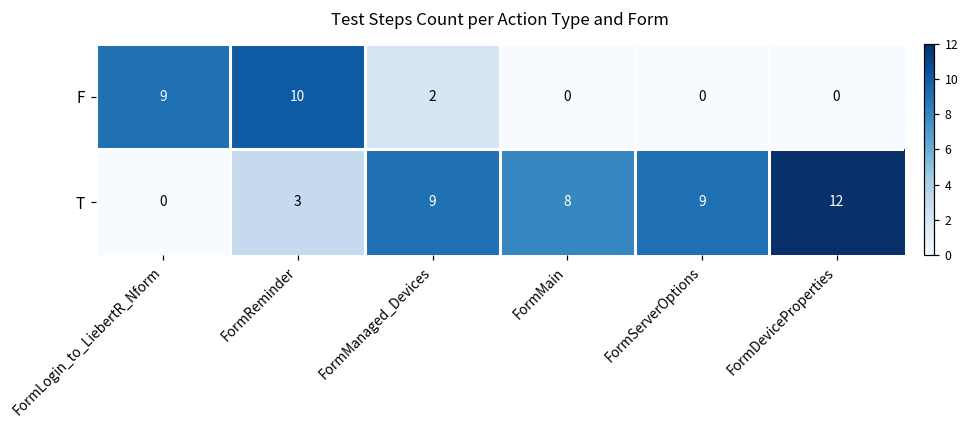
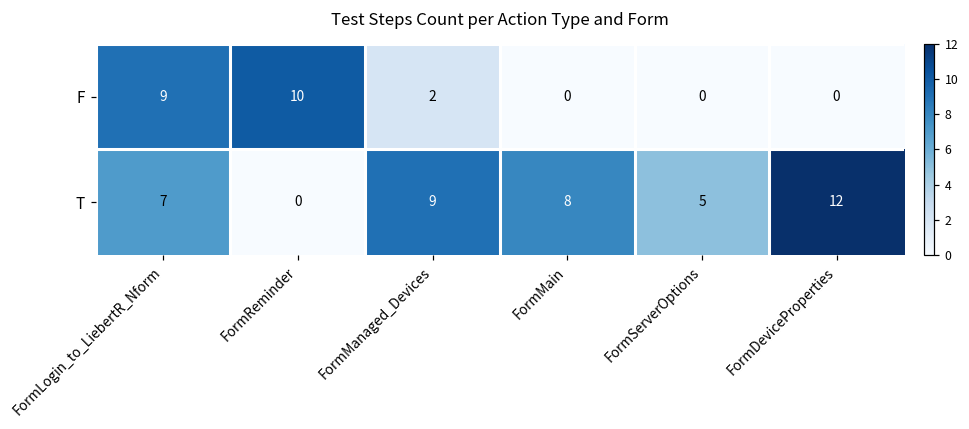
  {
    "F": {
      "FormLogin_to_LiebertR_Nform": 9,
      "FormReminder": 10,
      "FormManaged_Devices": 2,
      "FormMain": 0,
      "FormServerOptions": 0,
      "FormDeviceProperties": 0
    },
    "T": {
-     "FormLogin_to_LiebertR_Nform": 0,
-     "FormReminder": 3,
+     "FormLogin_to_LiebertR_Nform": 7,
+     "FormReminder": 0,
      "FormManaged_Devices": 9,
      "FormMain": 8,
-     "FormServerOptions": 9,
+     "FormServerOptions": 5,
      "FormDeviceProperties": 12
    }
  }
